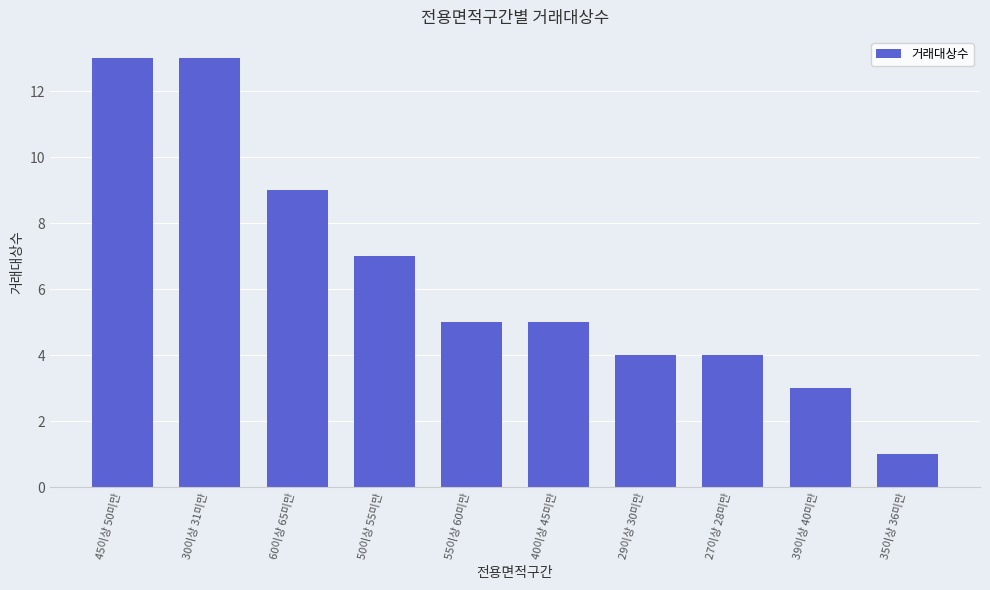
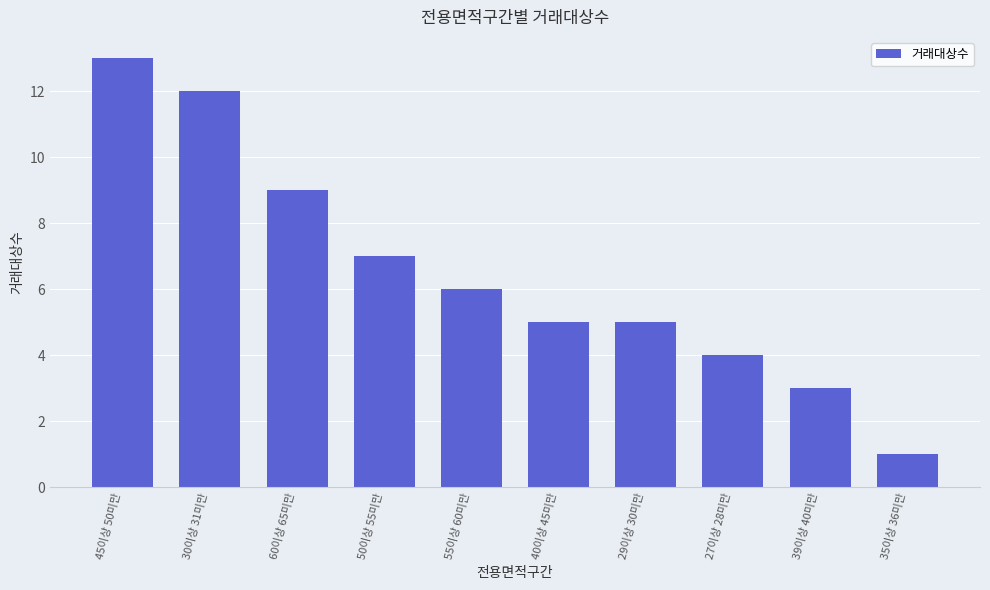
  {
    "45이상 50미만": 13,
-   "30이상 31미만": 13,
+   "30이상 31미만": 12,
    "60이상 65미만": 9,
    "50이상 55미만": 7,
-   "55이상 60미만": 5,
+   "55이상 60미만": 6,
    "40이상 45미만": 5,
-   "29이상 30미만": 4,
+   "29이상 30미만": 5,
    "27이상 28미만": 4,
    "39이상 40미만": 3,
    "35이상 36미만": 1
  }
